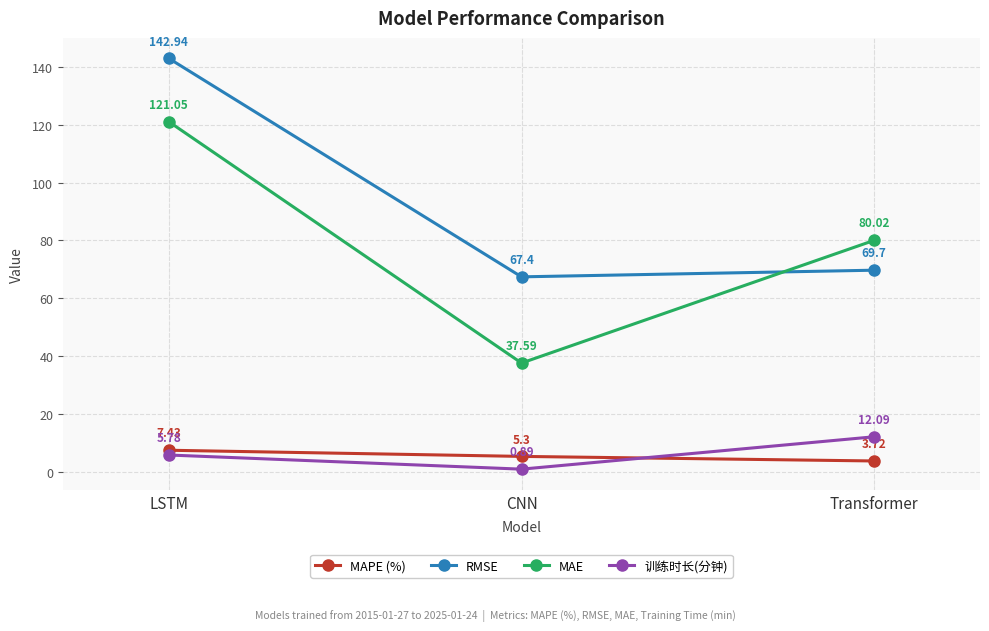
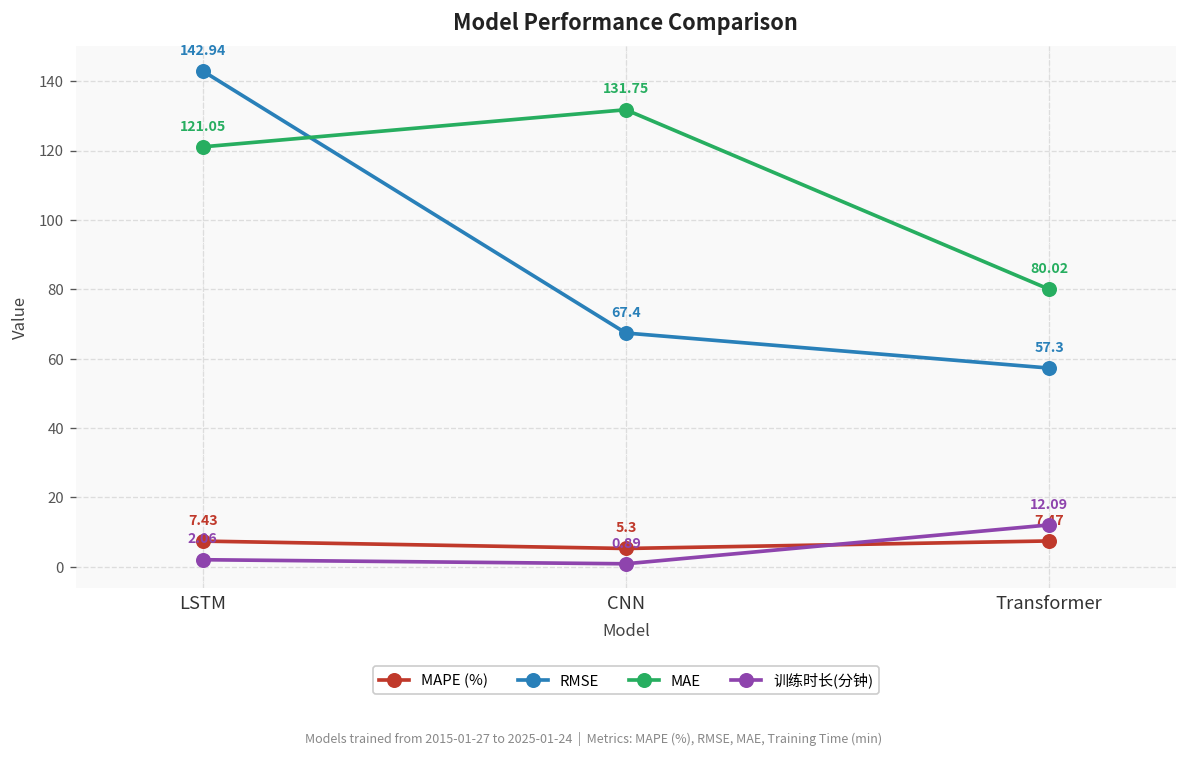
  {
    "MAPE (%)": {
      "CNN": 5.3,
-     "Transformer": 3.72
+     "Transformer": 7.47
    },
    "RMSE": {
      "LSTM": 142.94,
      "CNN": 67.4,
-     "Transformer": 69.7
+     "Transformer": 57.3
    },
    "MAE": {
      "LSTM": 121.05,
-     "CNN": 37.59,
+     "CNN": 131.75,
      "Transformer": 80.02
    },
    "训练时长(分钟)": {
-     "LSTM": 5.78,
+     "LSTM": 2.06,
      "Transformer": 12.09
    }
  }
